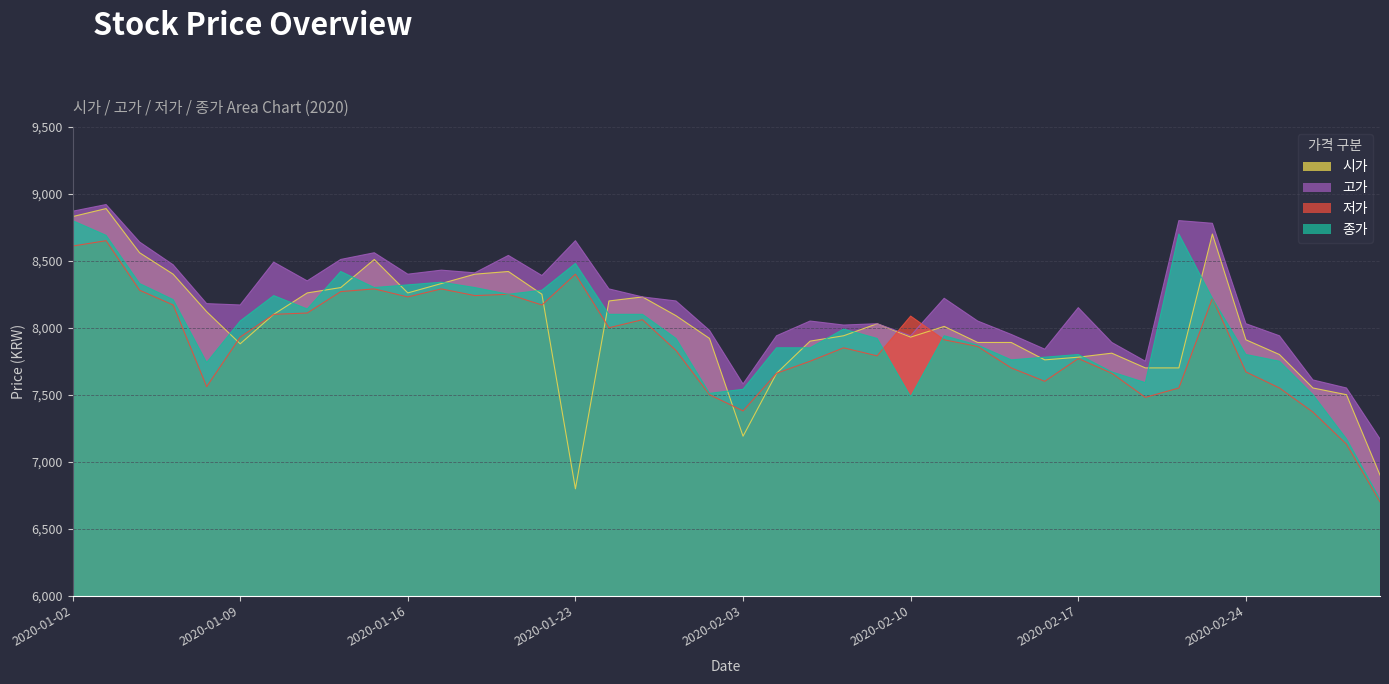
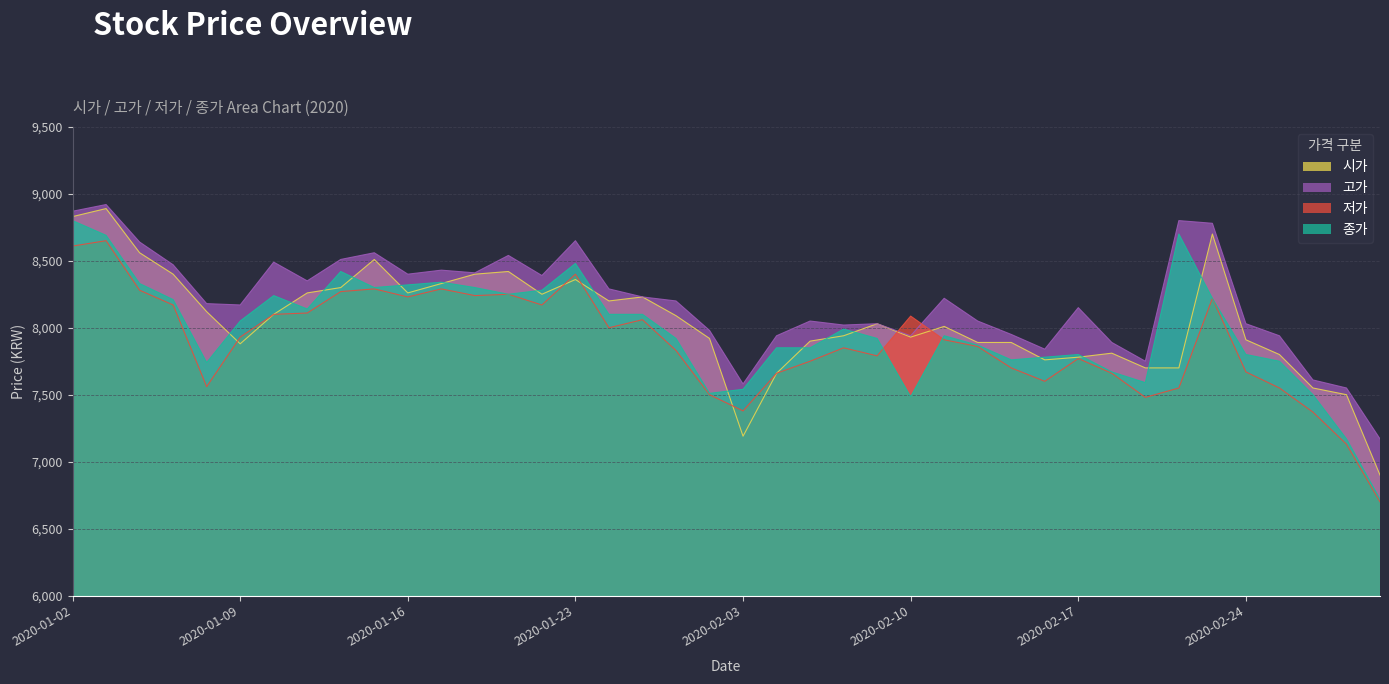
  {
    "시가": {
      "2020-01-02": "8,830",
      "2020-01-09": "7,880",
      "2020-01-16": "8,260",
-     "2020-01-23": "6,800",
+     "2020-01-23": "8,360",
      "2020-02-03": "7,190",
      "2020-02-24": "7,910"
    },
    "고가": {
      "2020-01-02": "8,870",
      "2020-01-09": "8,170",
      "2020-01-16": "8,400",
      "2020-01-23": "8,650",
      "2020-02-03": "7,580",
      "2020-02-17": "8,150",
      "2020-02-24": "8,030"
    },
    "저가": {
      "2020-01-02": "8,610",
      "2020-01-09": "7,930",
      "2020-01-16": "8,230",
      "2020-01-23": "8,400",
      "2020-02-03": "7,380",
      "2020-02-10": "8,090",
      "2020-02-24": "7,670"
    },
    "종가": {
      "2020-01-02": "8,800",
      "2020-01-09": "8,050",
      "2020-01-16": "8,320",
      "2020-01-23": "8,480",
      "2020-02-03": "7,540",
      "2020-02-10": "7,490",
      "2020-02-17": "7,800",
      "2020-02-24": "7,800"
    }
  }
